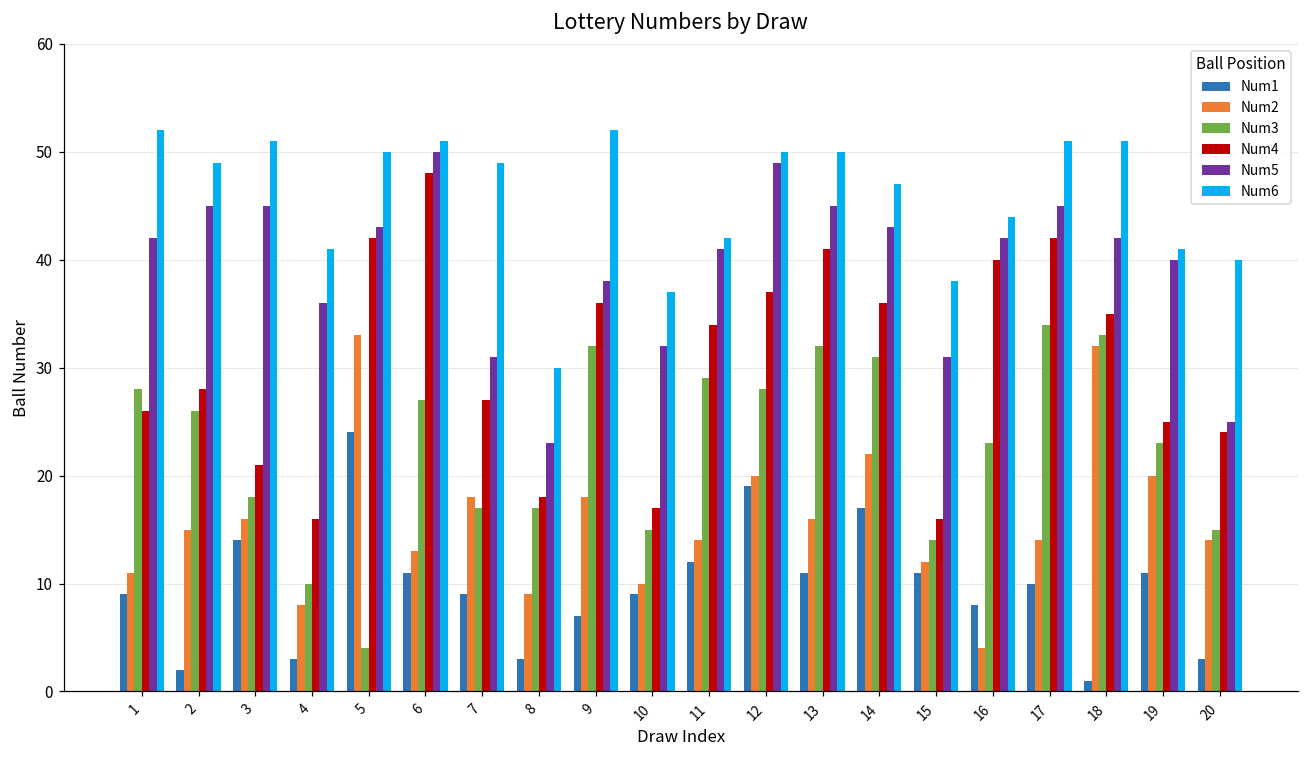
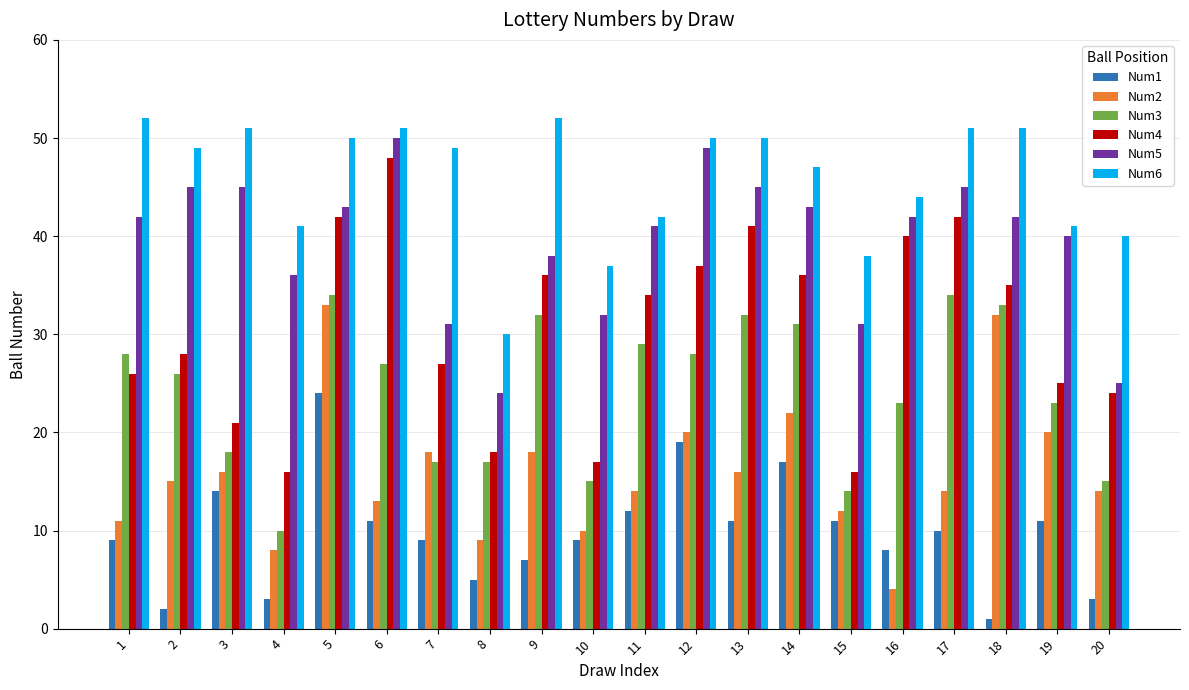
  {
    "Num1": {
      "1": 9,
      "2": 2,
      "3": 14,
      "4": 3,
      "5": 24,
      "6": 11,
      "7": 9,
-     "8": 3,
+     "8": 5,
      "9": 7,
      "10": 9,
      "11": 12,
      "12": 19,
      "13": 11,
      "14": 17,
      "15": 11,
      "16": 8,
      "17": 10,
      "18": 1,
      "19": 11,
      "20": 3
    },
    "Num2": {
      "1": 11,
      "2": 15,
      "3": 16,
      "4": 8,
      "5": 33,
      "6": 13,
      "7": 18,
      "8": 9,
      "9": 18,
      "10": 10,
      "11": 14,
      "12": 20,
      "13": 16,
      "14": 22,
      "15": 12,
      "16": 4,
      "17": 14,
      "18": 32,
      "19": 20,
      "20": 14
    },
    "Num3": {
      "1": 28,
      "2": 26,
      "3": 18,
      "4": 10,
-     "5": 4,
+     "5": 34,
      "6": 27,
      "7": 17,
      "8": 17,
      "9": 32,
      "10": 15,
      "11": 29,
      "12": 28,
      "13": 32,
      "14": 31,
      "15": 14,
      "16": 23,
      "17": 34,
      "18": 33,
      "19": 23,
      "20": 15
    },
    "Num4": {
      "1": 26,
      "2": 28,
      "3": 21,
      "4": 16,
      "5": 42,
      "6": 48,
      "7": 27,
      "8": 18,
      "9": 36,
      "10": 17,
      "11": 34,
      "12": 37,
      "13": 41,
      "14": 36,
      "15": 16,
      "16": 40,
      "17": 42,
      "18": 35,
      "19": 25,
      "20": 24
    },
    "Num5": {
      "1": 42,
      "2": 45,
      "3": 45,
      "4": 36,
      "5": 43,
      "6": 50,
      "7": 31,
-     "8": 23,
+     "8": 24,
      "9": 38,
      "10": 32,
      "11": 41,
      "12": 49,
      "13": 45,
      "14": 43,
      "15": 31,
      "16": 42,
      "17": 45,
      "18": 42,
      "19": 40,
      "20": 25
    },
    "Num6": {
      "1": 52,
      "2": 49,
      "3": 51,
      "4": 41,
      "5": 50,
      "6": 51,
      "7": 49,
      "8": 30,
      "9": 52,
      "10": 37,
      "11": 42,
      "12": 50,
      "13": 50,
      "14": 47,
      "15": 38,
      "16": 44,
      "17": 51,
      "18": 51,
      "19": 41,
      "20": 40
    }
  }
